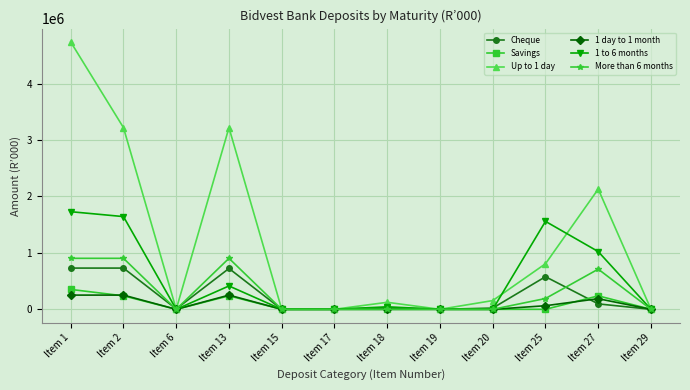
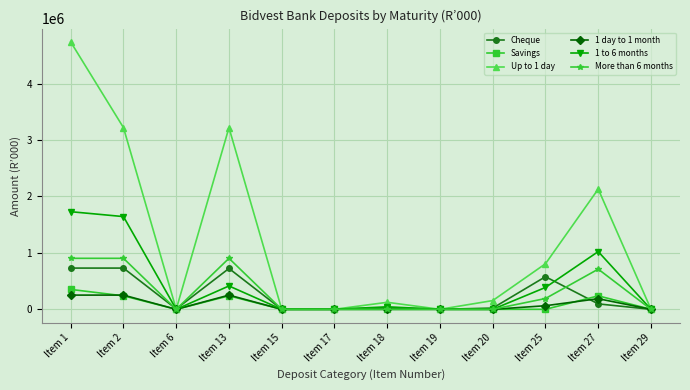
  {
    "1 to 6 months": {
      "Item 1": 1700000,
      "Item 2": 1600000,
      "Item 13": 400000,
-     "Item 25": 1600000,
+     "Item 25": 400000,
      "Item 27": 1000000
    }
  }
